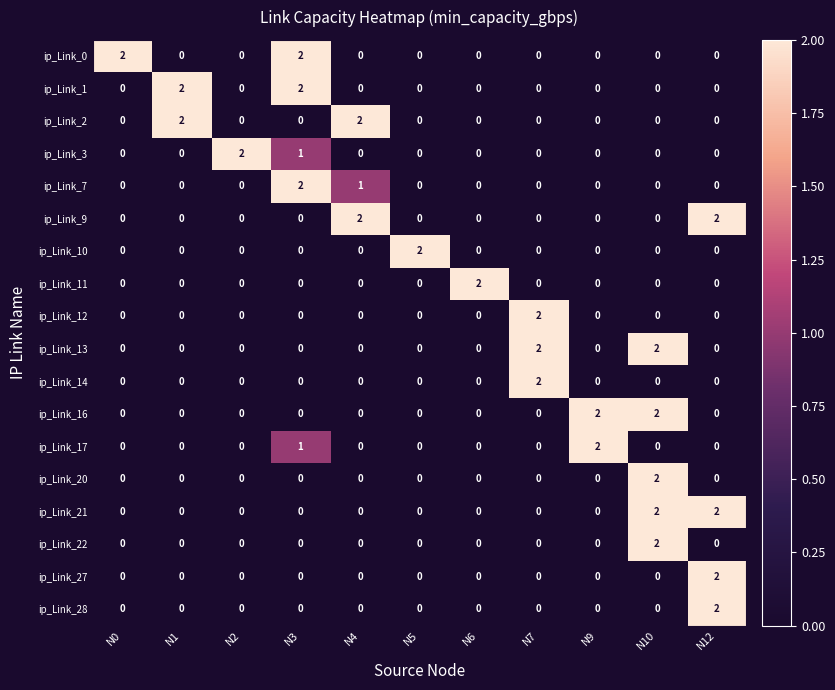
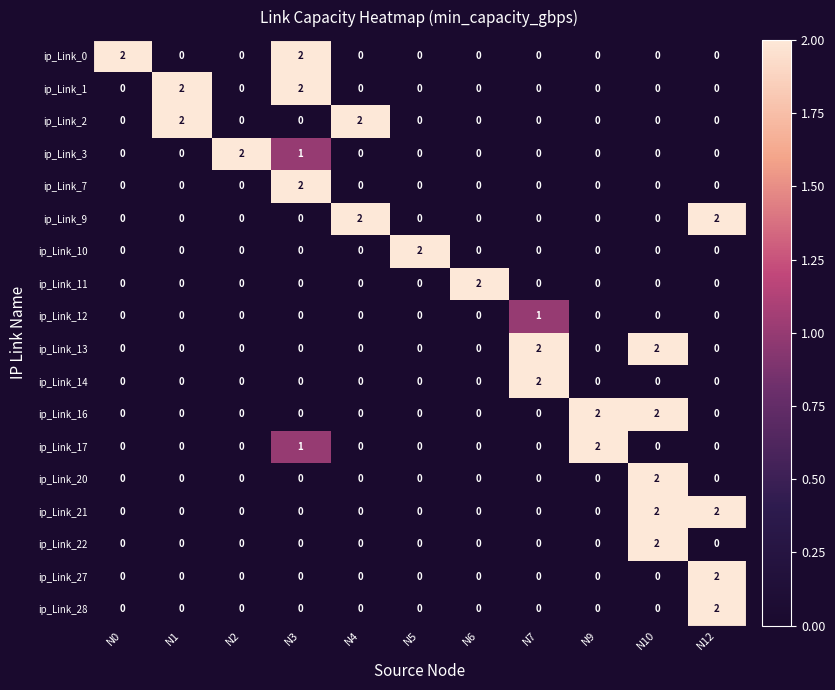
  {
    "ip_Link_0": {
      "N0": 2,
      "N1": 0,
      "N2": 0,
      "N3": 2,
      "N4": 0,
      "N5": 0,
      "N6": 0,
      "N7": 0,
      "N9": 0,
      "N10": 0,
      "N12": 0
    },
    "ip_Link_1": {
      "N0": 0,
      "N1": 2,
      "N2": 0,
      "N3": 2,
      "N4": 0,
      "N5": 0,
      "N6": 0,
      "N7": 0,
      "N9": 0,
      "N10": 0,
      "N12": 0
    },
    "ip_Link_2": {
      "N0": 0,
      "N1": 2,
      "N2": 0,
      "N3": 0,
      "N4": 2,
      "N5": 0,
      "N6": 0,
      "N7": 0,
      "N9": 0,
      "N10": 0,
      "N12": 0
    },
    "ip_Link_3": {
      "N0": 0,
      "N1": 0,
      "N2": 2,
      "N3": 1,
      "N4": 0,
      "N5": 0,
      "N6": 0,
      "N7": 0,
      "N9": 0,
      "N10": 0,
      "N12": 0
    },
    "ip_Link_7": {
      "N0": 0,
      "N1": 0,
      "N2": 0,
      "N3": 2,
-     "N4": 1,
+     "N4": 0,
      "N5": 0,
      "N6": 0,
      "N7": 0,
      "N9": 0,
      "N10": 0,
      "N12": 0
    },
    "ip_Link_9": {
      "N0": 0,
      "N1": 0,
      "N2": 0,
      "N3": 0,
      "N4": 2,
      "N5": 0,
      "N6": 0,
      "N7": 0,
      "N9": 0,
      "N10": 0,
      "N12": 2
    },
    "ip_Link_10": {
      "N0": 0,
      "N1": 0,
      "N2": 0,
      "N3": 0,
      "N4": 0,
      "N5": 2,
      "N6": 0,
      "N7": 0,
      "N9": 0,
      "N10": 0,
      "N12": 0
    },
    "ip_Link_11": {
      "N0": 0,
      "N1": 0,
      "N2": 0,
      "N3": 0,
      "N4": 0,
      "N5": 0,
      "N6": 2,
      "N7": 0,
      "N9": 0,
      "N10": 0,
      "N12": 0
    },
    "ip_Link_12": {
      "N0": 0,
      "N1": 0,
      "N2": 0,
      "N3": 0,
      "N4": 0,
      "N5": 0,
      "N6": 0,
-     "N7": 2,
+     "N7": 1,
      "N9": 0,
      "N10": 0,
      "N12": 0
    },
    "ip_Link_13": {
      "N0": 0,
      "N1": 0,
      "N2": 0,
      "N3": 0,
      "N4": 0,
      "N5": 0,
      "N6": 0,
      "N7": 2,
      "N9": 0,
      "N10": 2,
      "N12": 0
    },
    "ip_Link_14": {
      "N0": 0,
      "N1": 0,
      "N2": 0,
      "N3": 0,
      "N4": 0,
      "N5": 0,
      "N6": 0,
      "N7": 2,
      "N9": 0,
      "N10": 0,
      "N12": 0
    },
    "ip_Link_16": {
      "N0": 0,
      "N1": 0,
      "N2": 0,
      "N3": 0,
      "N4": 0,
      "N5": 0,
      "N6": 0,
      "N7": 0,
      "N9": 2,
      "N10": 2,
      "N12": 0
    },
    "ip_Link_17": {
      "N0": 0,
      "N1": 0,
      "N2": 0,
      "N3": 1,
      "N4": 0,
      "N5": 0,
      "N6": 0,
      "N7": 0,
      "N9": 2,
      "N10": 0,
      "N12": 0
    },
    "ip_Link_20": {
      "N0": 0,
      "N1": 0,
      "N2": 0,
      "N3": 0,
      "N4": 0,
      "N5": 0,
      "N6": 0,
      "N7": 0,
      "N9": 0,
      "N10": 2,
      "N12": 0
    },
    "ip_Link_21": {
      "N0": 0,
      "N1": 0,
      "N2": 0,
      "N3": 0,
      "N4": 0,
      "N5": 0,
      "N6": 0,
      "N7": 0,
      "N9": 0,
      "N10": 2,
      "N12": 2
    },
    "ip_Link_22": {
      "N0": 0,
      "N1": 0,
      "N2": 0,
      "N3": 0,
      "N4": 0,
      "N5": 0,
      "N6": 0,
      "N7": 0,
      "N9": 0,
      "N10": 2,
      "N12": 0
    },
    "ip_Link_27": {
      "N0": 0,
      "N1": 0,
      "N2": 0,
      "N3": 0,
      "N4": 0,
      "N5": 0,
      "N6": 0,
      "N7": 0,
      "N9": 0,
      "N10": 0,
      "N12": 2
    },
    "ip_Link_28": {
      "N0": 0,
      "N1": 0,
      "N2": 0,
      "N3": 0,
      "N4": 0,
      "N5": 0,
      "N6": 0,
      "N7": 0,
      "N9": 0,
      "N10": 0,
      "N12": 2
    }
  }
